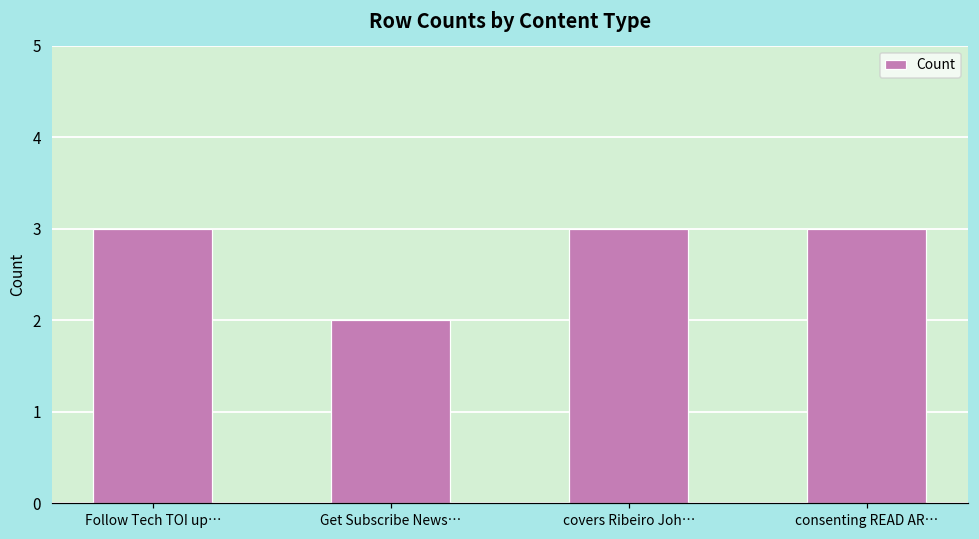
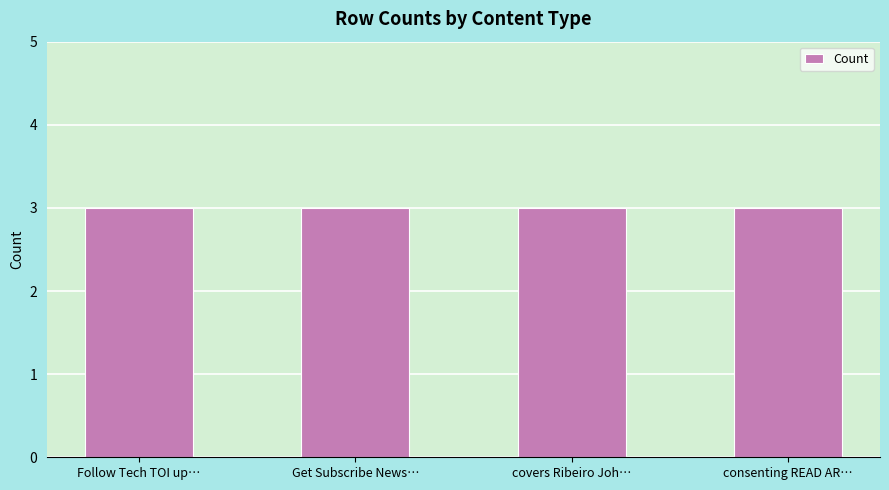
  {
    "Follow Tech TOI up…": 3,
-   "Get Subscribe News…": 2,
+   "Get Subscribe News…": 3,
    "covers Ribeiro Joh…": 3,
    "consenting READ AR…": 3
  }
